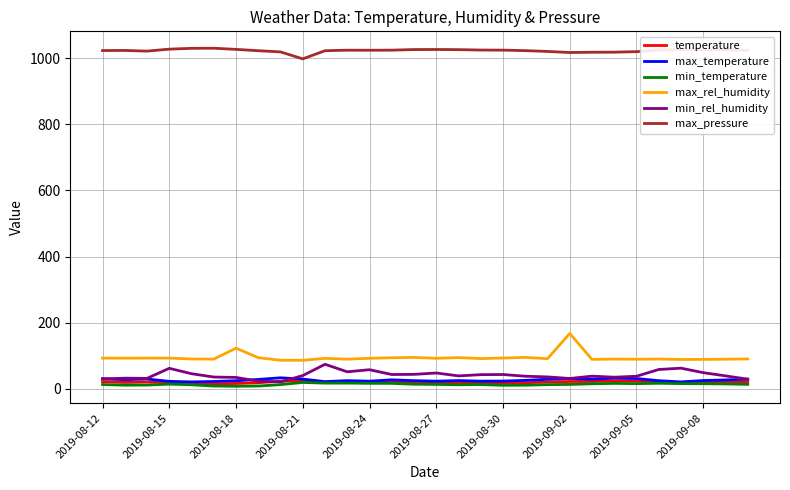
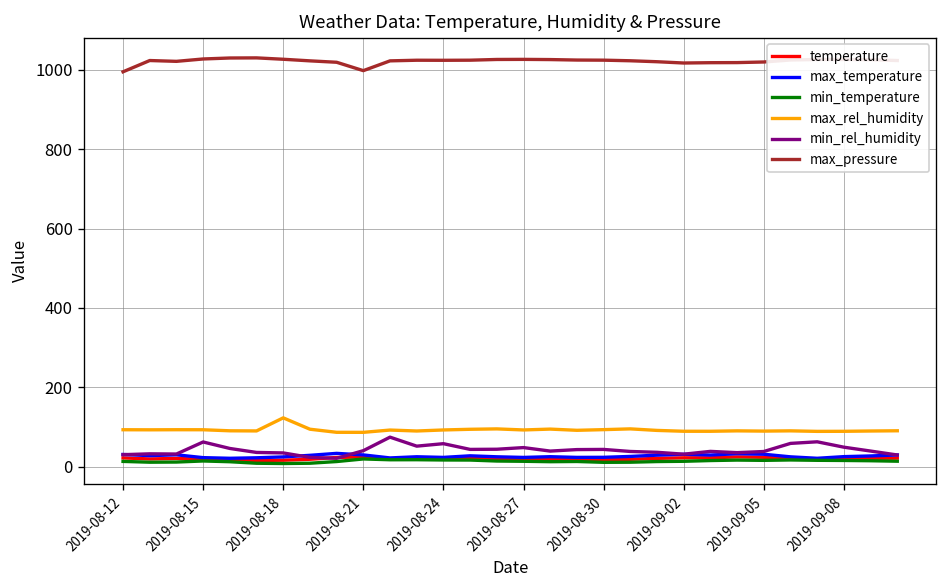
  {
    "temperature": {
      "2019-08-12": 20,
      "2019-08-18": 20,
      "2019-09-02": 20
    },
    "max_temperature": {
      "2019-08-18": 20
    },
    "min_temperature": {
      "2019-08-12": 10,
      "2019-08-18": 10,
      "2019-09-02": 10
    },
    "max_rel_humidity": {
      "2019-08-12": 90,
      "2019-08-15": 90,
      "2019-08-18": 120,
      "2019-08-21": 90,
      "2019-08-24": 90,
      "2019-08-27": 90,
      "2019-08-30": 90,
-     "2019-09-02": 170,
+     "2019-09-02": 90,
      "2019-09-05": 90,
      "2019-09-08": 90
    },
    "min_rel_humidity": {
      "2019-08-15": 60,
      "2019-08-18": 30,
      "2019-08-21": 40,
      "2019-08-24": 60,
      "2019-08-27": 50,
      "2019-08-30": 40,
      "2019-09-08": 50
    },
    "max_pressure": {
-     "2019-08-12": 1020,
+     "2019-08-12": 990,
      "2019-08-15": 1030,
      "2019-08-18": 1030,
      "2019-08-21": 1000,
      "2019-08-24": 1020,
      "2019-08-27": 1030,
      "2019-08-30": 1020,
      "2019-09-02": 1020,
      "2019-09-05": 1020
    }
  }
